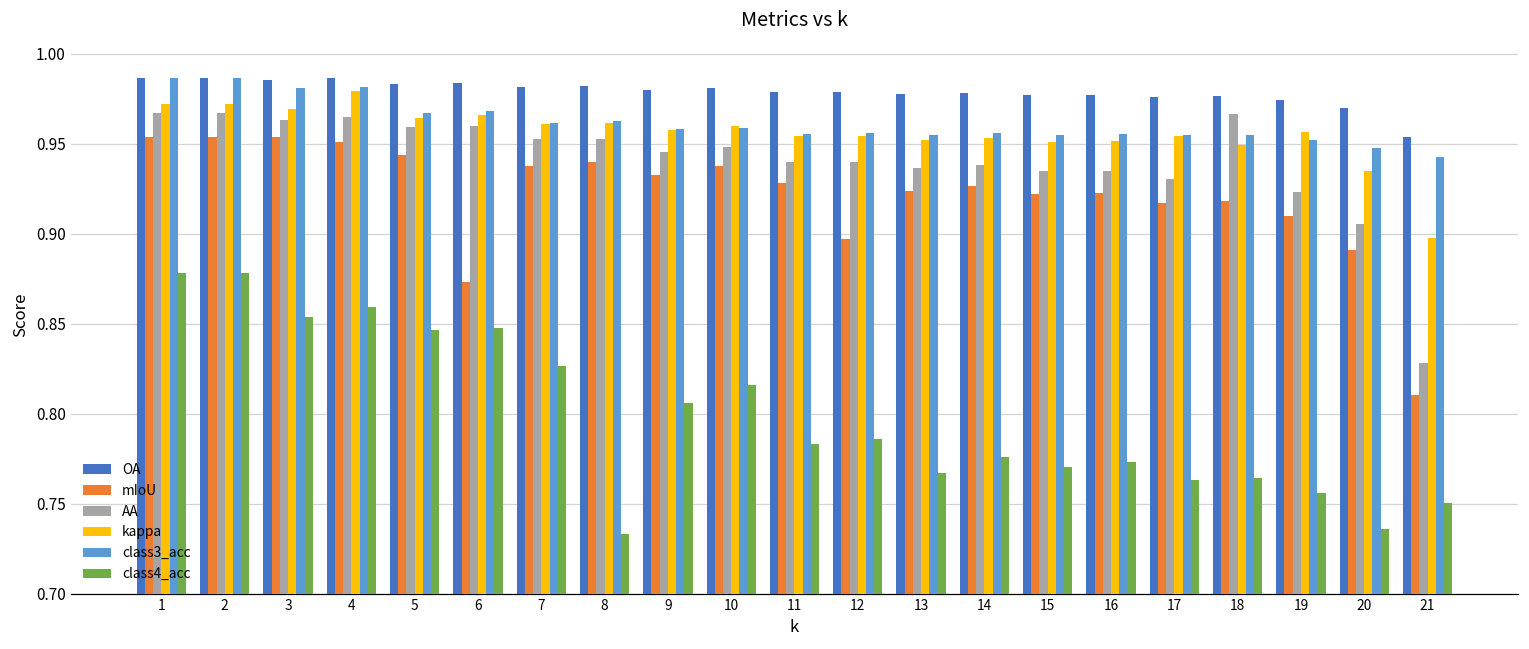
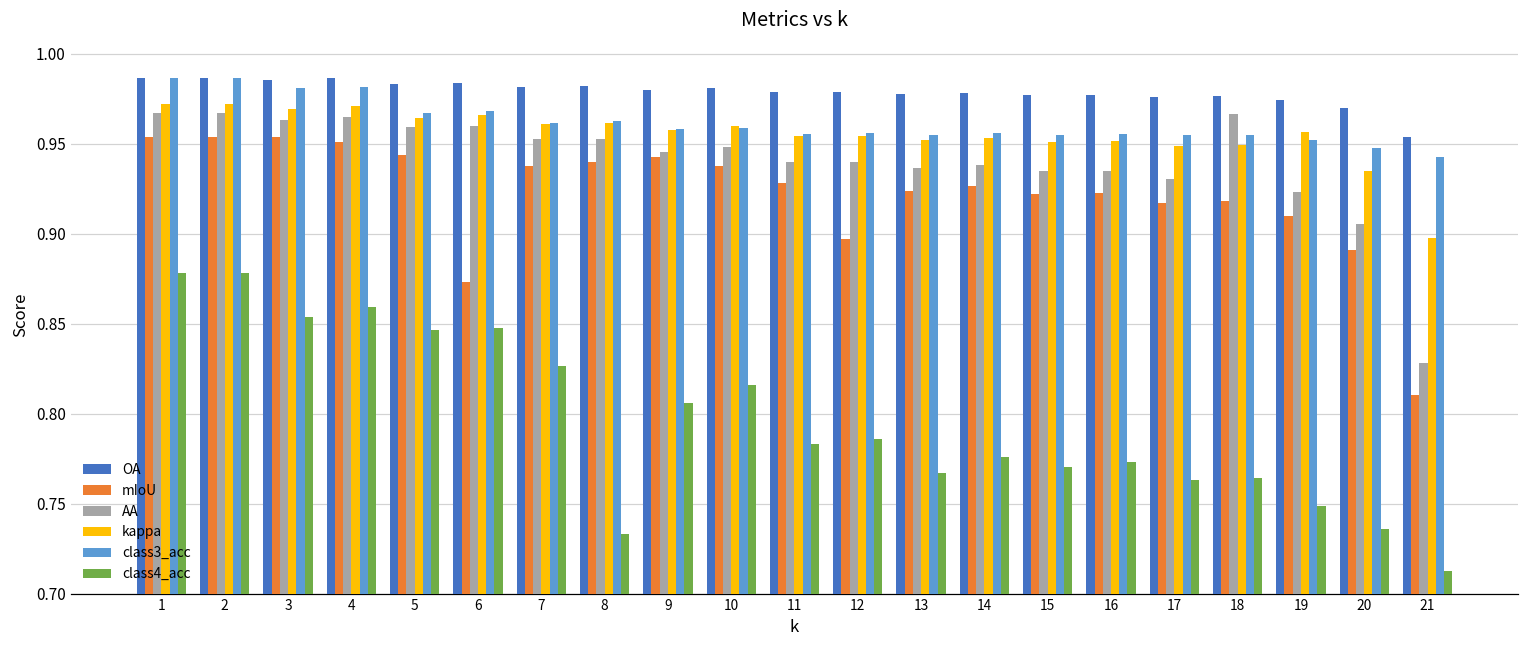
  {
    "mIoU": {
      "1": 0.953,
      "2": 0.953,
      "3": 0.954,
      "4": 0.951,
      "5": 0.944,
      "6": 0.873,
      "7": 0.938,
      "8": 0.940,
-     "9": 0.933,
+     "9": 0.942,
      "10": 0.938,
      "11": 0.928,
      "12": 0.897,
      "13": 0.924,
      "14": 0.926,
      "15": 0.922,
      "16": 0.923,
      "17": 0.917,
      "18": 0.918,
      "19": 0.910,
      "20": 0.891,
      "21": 0.811
    },
    "AA": {
      "1": 0.967,
      "2": 0.967,
      "3": 0.963,
      "4": 0.965,
      "5": 0.959,
      "6": 0.960,
      "7": 0.952,
      "8": 0.953,
      "9": 0.945,
      "10": 0.948,
      "11": 0.940,
      "12": 0.940,
      "13": 0.936,
      "14": 0.938,
      "15": 0.935,
      "16": 0.935,
      "17": 0.930,
      "18": 0.967,
      "19": 0.923,
      "20": 0.905,
      "21": 0.828
    },
    "kappa": {
      "1": 0.972,
      "2": 0.972,
      "3": 0.969,
-     "4": 0.979,
+     "4": 0.971,
      "5": 0.964,
      "6": 0.966,
      "7": 0.961,
      "8": 0.962,
      "9": 0.957,
      "10": 0.960,
      "11": 0.954,
      "12": 0.954,
      "13": 0.952,
      "14": 0.953,
      "15": 0.951,
      "16": 0.951,
-     "17": 0.954,
+     "17": 0.949,
      "18": 0.949,
      "19": 0.957,
      "20": 0.935,
      "21": 0.897
    },
    "class4_acc": {
      "1": 0.878,
      "2": 0.878,
      "3": 0.853,
      "4": 0.859,
      "5": 0.846,
      "6": 0.848,
      "7": 0.826,
      "8": 0.733,
      "9": 0.806,
      "10": 0.816,
      "11": 0.783,
      "12": 0.786,
      "13": 0.767,
      "14": 0.776,
      "15": 0.770,
      "16": 0.773,
      "17": 0.763,
      "18": 0.764,
-     "19": 0.756,
+     "19": 0.749,
      "20": 0.736,
-     "21": 0.750
+     "21": 0.713
    }
  }
